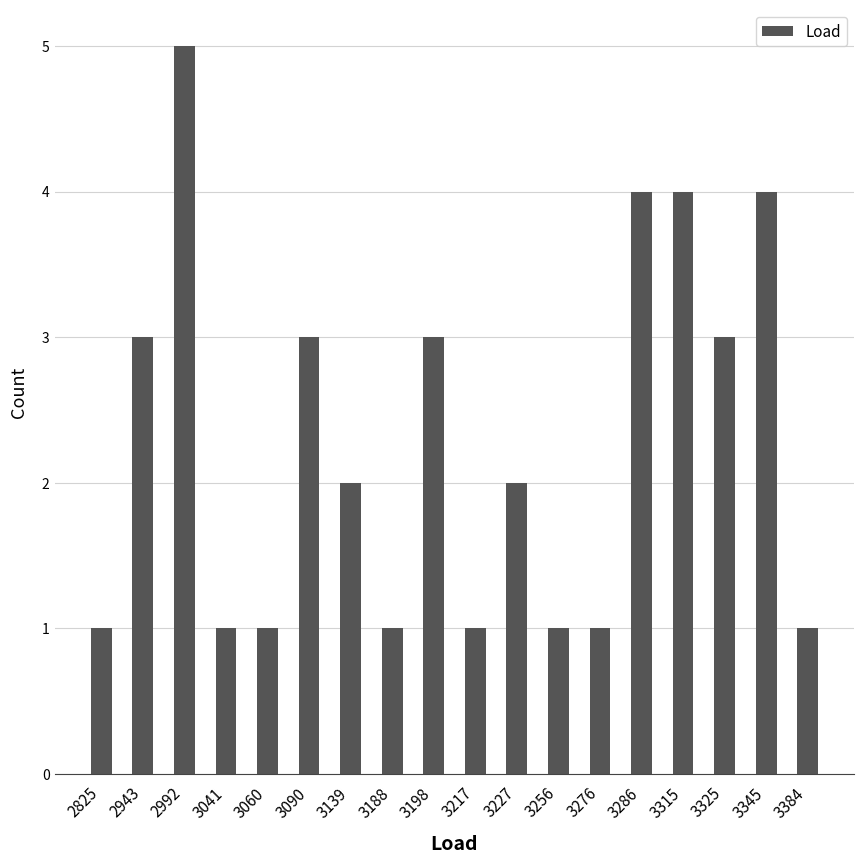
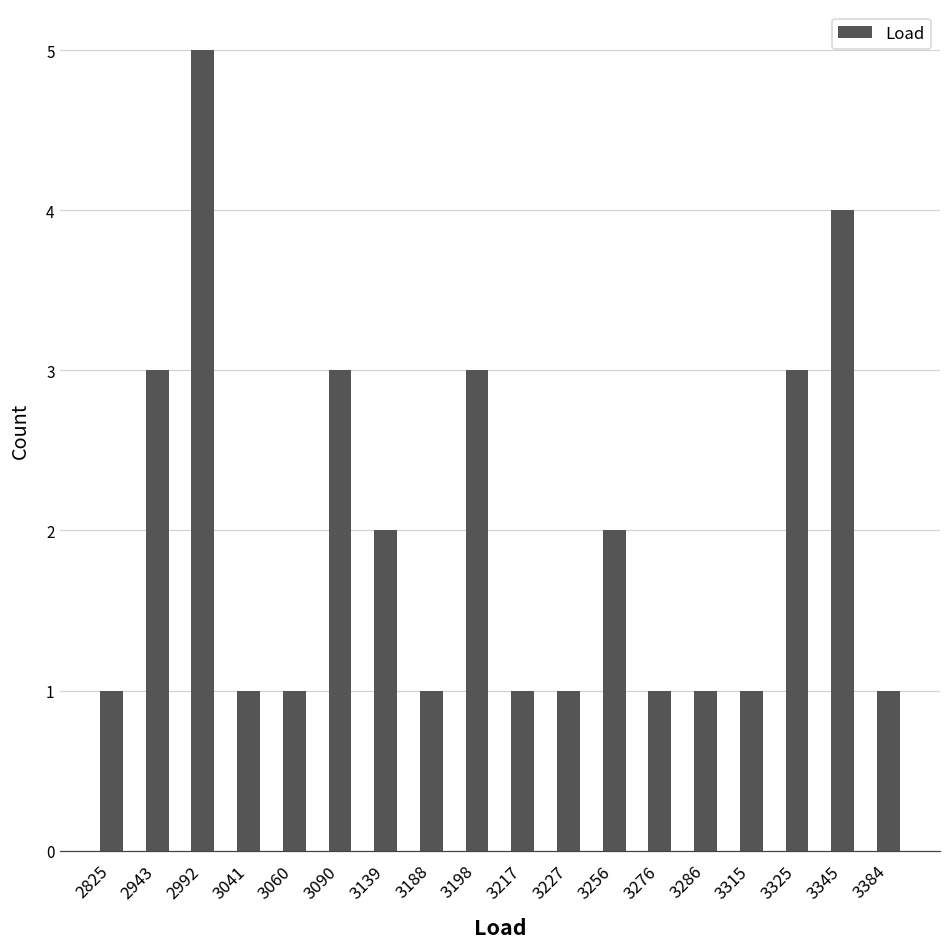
  {
    "2825": 1,
    "2943": 3,
    "2992": 5,
    "3041": 1,
    "3060": 1,
    "3090": 3,
    "3139": 2,
    "3188": 1,
    "3198": 3,
    "3217": 1,
-   "3227": 2,
-   "3256": 1,
+   "3227": 1,
+   "3256": 2,
    "3276": 1,
-   "3286": 4,
-   "3315": 4,
+   "3286": 1,
+   "3315": 1,
    "3325": 3,
    "3345": 4,
    "3384": 1
  }
